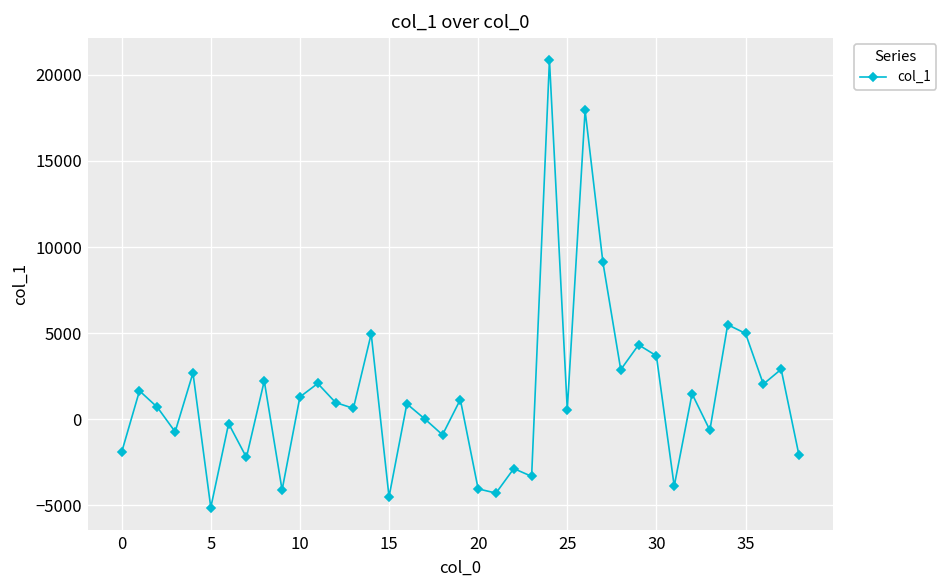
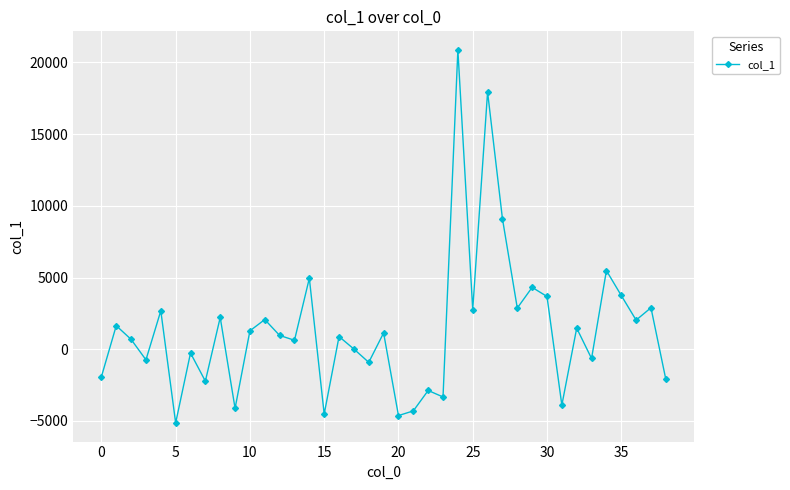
  {
    "0": -1900,
    "5": -5100,
    "10": 1300,
    "15": -4500,
-   "20": -4100,
-   "25": 500,
+   "20": -4600,
+   "25": 2800,
    "30": 3700,
-   "35": 5000
+   "35": 3700
  }
